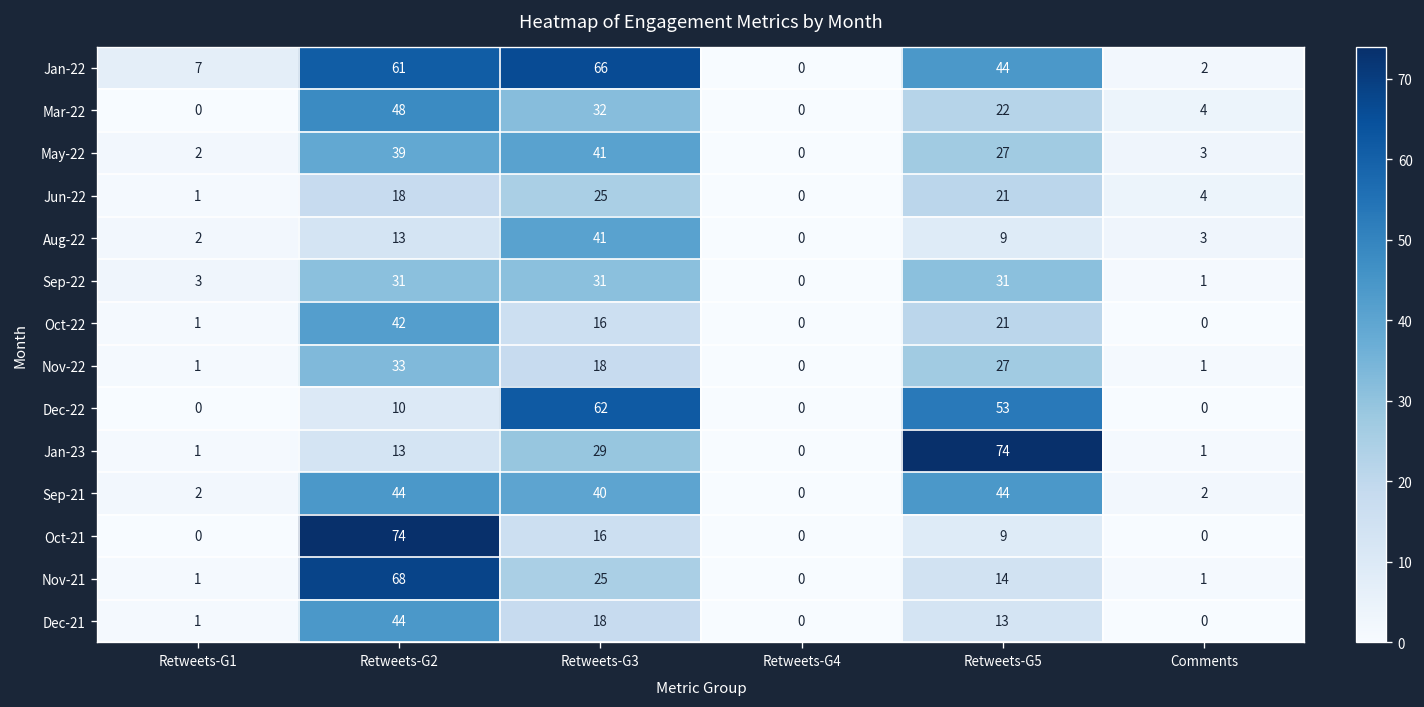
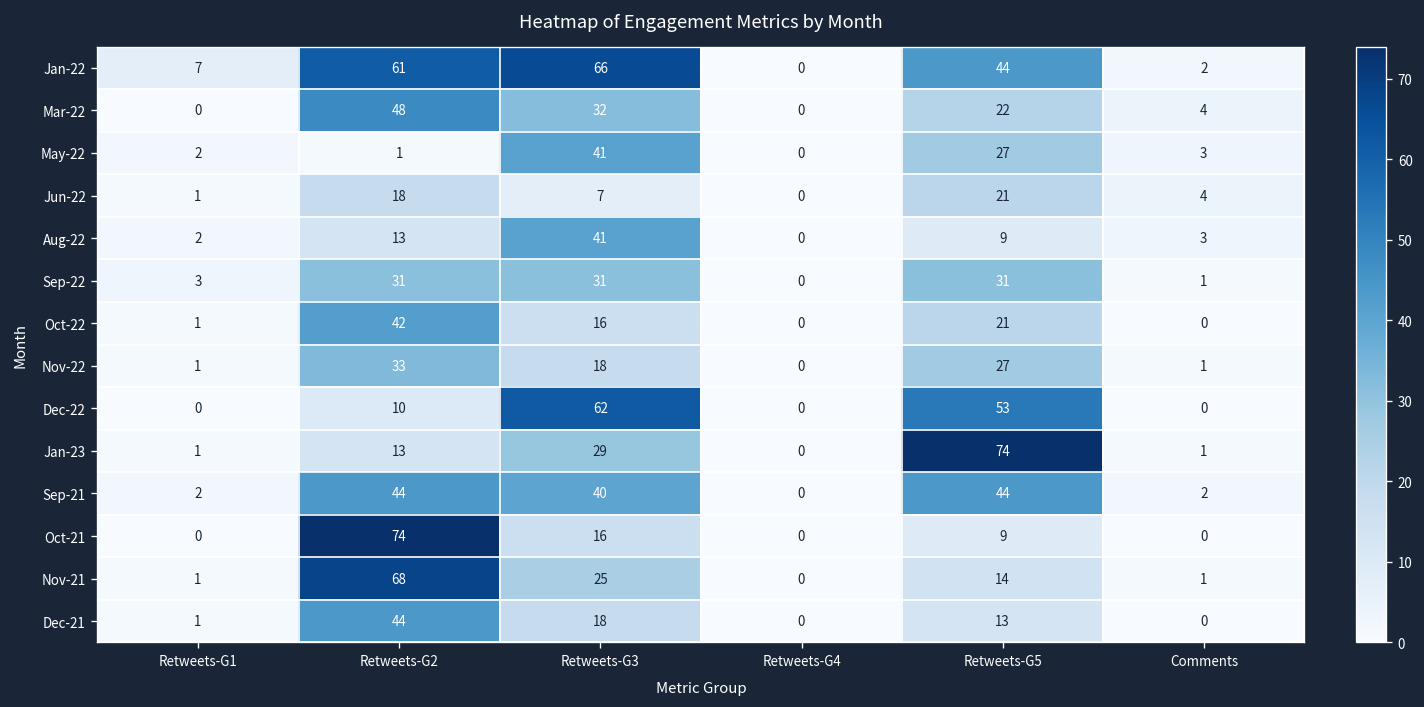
  {
    "Jan-22": {
      "Retweets-G1": 7,
      "Retweets-G2": 61,
      "Retweets-G3": 66,
      "Retweets-G4": 0,
      "Retweets-G5": 44,
      "Comments": 2
    },
    "Mar-22": {
      "Retweets-G1": 0,
      "Retweets-G2": 48,
      "Retweets-G3": 32,
      "Retweets-G4": 0,
      "Retweets-G5": 22,
      "Comments": 4
    },
    "May-22": {
      "Retweets-G1": 2,
-     "Retweets-G2": 39,
+     "Retweets-G2": 1,
      "Retweets-G3": 41,
      "Retweets-G4": 0,
      "Retweets-G5": 27,
      "Comments": 3
    },
    "Jun-22": {
      "Retweets-G1": 1,
      "Retweets-G2": 18,
-     "Retweets-G3": 25,
+     "Retweets-G3": 7,
      "Retweets-G4": 0,
      "Retweets-G5": 21,
      "Comments": 4
    },
    "Aug-22": {
      "Retweets-G1": 2,
      "Retweets-G2": 13,
      "Retweets-G3": 41,
      "Retweets-G4": 0,
      "Retweets-G5": 9,
      "Comments": 3
    },
    "Sep-22": {
      "Retweets-G1": 3,
      "Retweets-G2": 31,
      "Retweets-G3": 31,
      "Retweets-G4": 0,
      "Retweets-G5": 31,
      "Comments": 1
    },
    "Oct-22": {
      "Retweets-G1": 1,
      "Retweets-G2": 42,
      "Retweets-G3": 16,
      "Retweets-G4": 0,
      "Retweets-G5": 21,
      "Comments": 0
    },
    "Nov-22": {
      "Retweets-G1": 1,
      "Retweets-G2": 33,
      "Retweets-G3": 18,
      "Retweets-G4": 0,
      "Retweets-G5": 27,
      "Comments": 1
    },
    "Dec-22": {
      "Retweets-G1": 0,
      "Retweets-G2": 10,
      "Retweets-G3": 62,
      "Retweets-G4": 0,
      "Retweets-G5": 53,
      "Comments": 0
    },
    "Jan-23": {
      "Retweets-G1": 1,
      "Retweets-G2": 13,
      "Retweets-G3": 29,
      "Retweets-G4": 0,
      "Retweets-G5": 74,
      "Comments": 1
    },
    "Sep-21": {
      "Retweets-G1": 2,
      "Retweets-G2": 44,
      "Retweets-G3": 40,
      "Retweets-G4": 0,
      "Retweets-G5": 44,
      "Comments": 2
    },
    "Oct-21": {
      "Retweets-G1": 0,
      "Retweets-G2": 74,
      "Retweets-G3": 16,
      "Retweets-G4": 0,
      "Retweets-G5": 9,
      "Comments": 0
    },
    "Nov-21": {
      "Retweets-G1": 1,
      "Retweets-G2": 68,
      "Retweets-G3": 25,
      "Retweets-G4": 0,
      "Retweets-G5": 14,
      "Comments": 1
    },
    "Dec-21": {
      "Retweets-G1": 1,
      "Retweets-G2": 44,
      "Retweets-G3": 18,
      "Retweets-G4": 0,
      "Retweets-G5": 13,
      "Comments": 0
    }
  }
